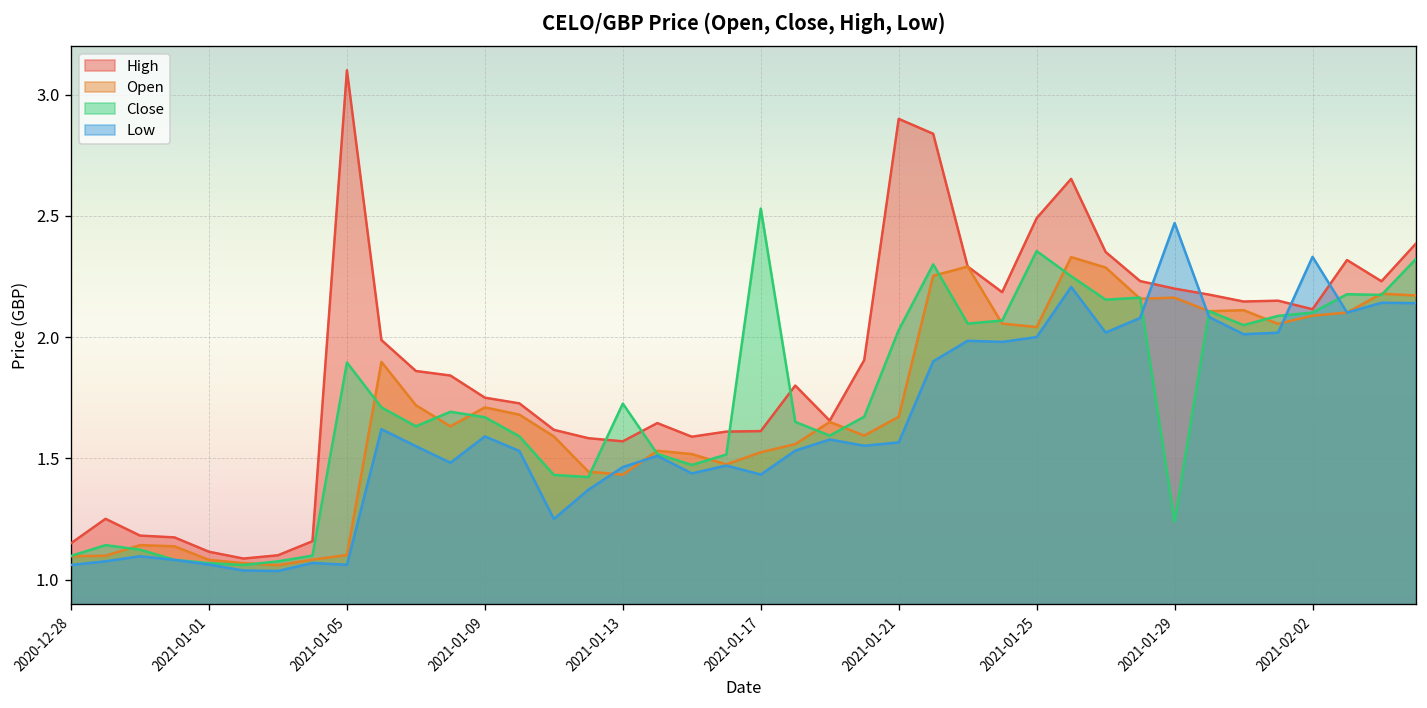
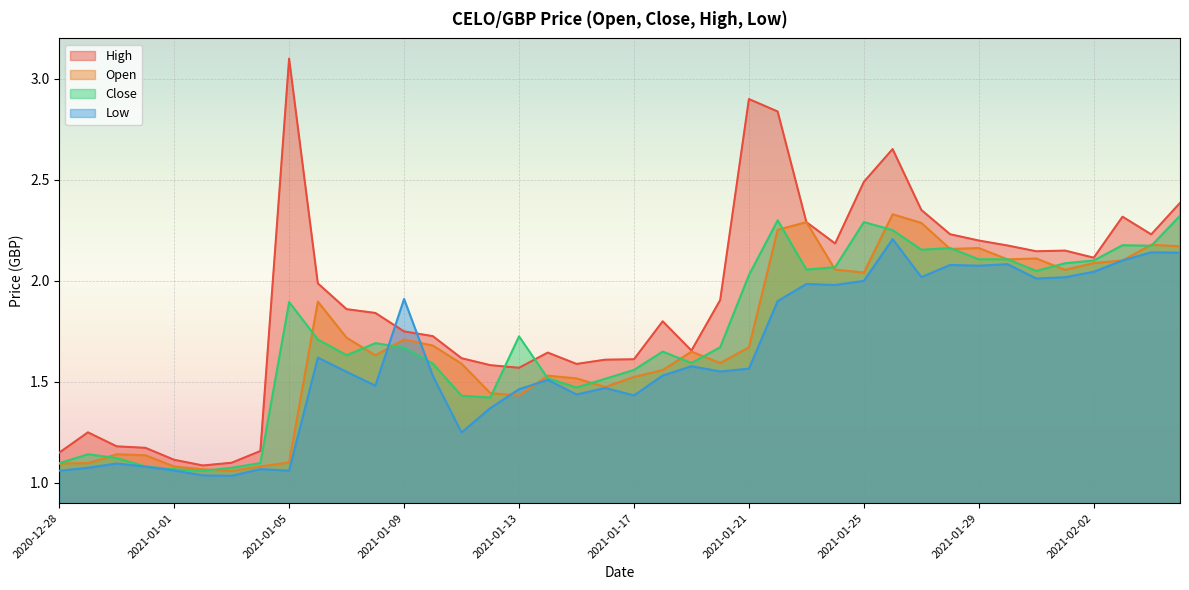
  {
    "Close": {
      "2021-01-05": 1.90,
      "2021-01-09": 1.67,
      "2021-01-13": 1.73,
-     "2021-01-17": 2.53,
+     "2021-01-17": 1.56,
      "2021-01-21": 2.03,
-     "2021-01-25": 2.35,
-     "2021-01-29": 1.24
+     "2021-01-25": 2.29,
+     "2021-01-29": 2.11
    },
    "Low": {
      "2020-12-28": 1.06,
      "2021-01-05": 1.06,
-     "2021-01-09": 1.59,
+     "2021-01-09": 1.91,
      "2021-01-13": 1.46,
      "2021-01-17": 1.43,
      "2021-01-21": 1.57,
      "2021-01-25": 2.00,
-     "2021-01-29": 2.47,
-     "2021-02-02": 2.33
+     "2021-01-29": 2.08,
+     "2021-02-02": 2.05
    }
  }
